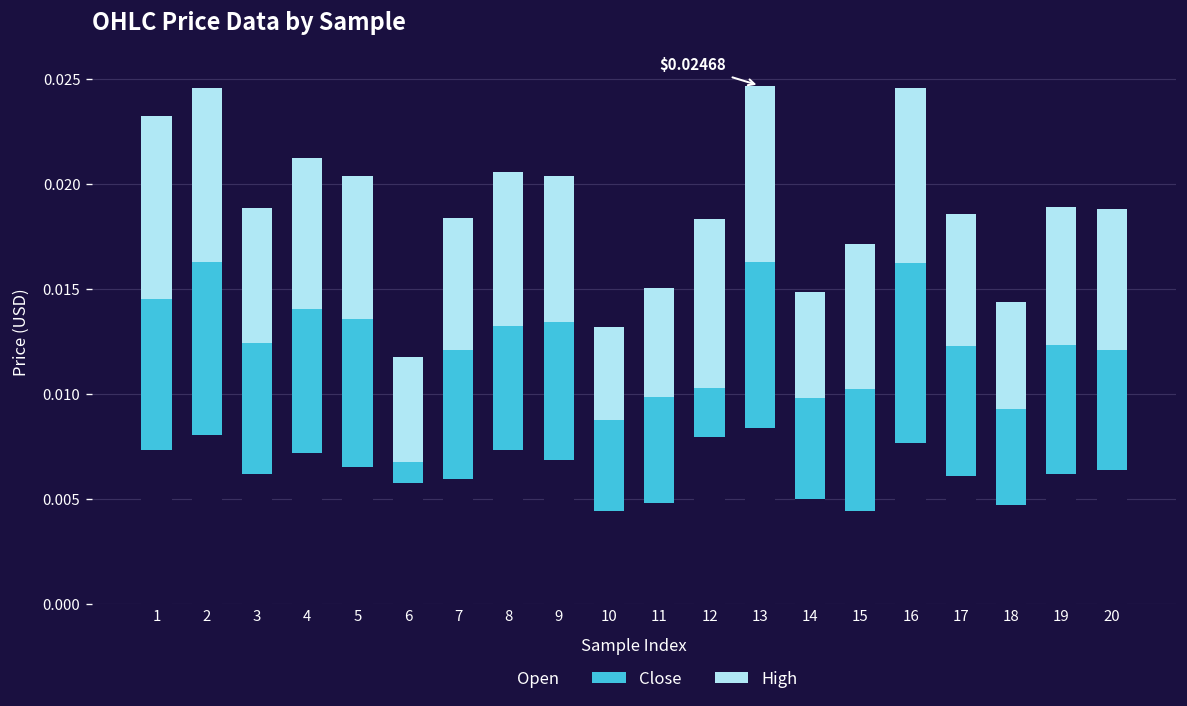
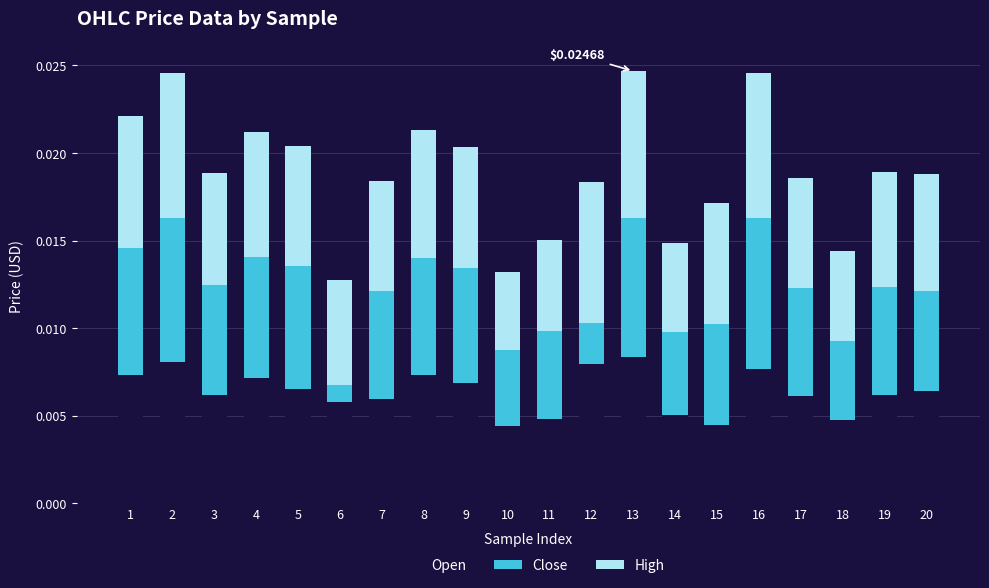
  {
    "Open": {
      "1": 0.0074,
      "2": 0.0080,
      "3": 0.0062,
      "4": 0.0072,
      "5": 0.0065,
      "6": 0.0058,
      "7": 0.0060,
      "8": 0.0073,
      "9": 0.0069,
      "10": 0.0044,
      "11": 0.0048,
      "12": 0.0079,
      "13": 0.0084,
      "14": 0.0050,
      "15": 0.0045,
      "16": 0.0077,
      "17": 0.0061,
      "18": 0.0047,
      "19": 0.0062,
      "20": 0.0064
    },
    "Close": {
      "1": 0.0072,
      "2": 0.0082,
      "3": 0.0062,
      "4": 0.0069,
      "5": 0.0070,
      "6": 0.0010,
      "7": 0.0061,
-     "8": 0.0059,
+     "8": 0.0067,
      "9": 0.0066,
      "10": 0.0044,
      "11": 0.0050,
      "12": 0.0024,
      "13": 0.0079,
      "14": 0.0048,
      "15": 0.0058,
      "16": 0.0086,
      "17": 0.0062,
      "18": 0.0046,
      "19": 0.0062,
      "20": 0.0057
    },
    "High": {
-     "1": 0.0087,
+     "1": 0.0076,
      "2": 0.0083,
      "3": 0.0064,
      "4": 0.0072,
      "5": 0.0068,
-     "6": 0.005,
+     "6": 0.006,
      "7": 0.0063,
      "8": 0.0073,
      "9": 0.0070,
      "10": 0.0044,
      "11": 0.0052,
      "12": 0.0080,
      "14": 0.0051,
      "15": 0.0069,
      "16": 0.0083,
      "17": 0.0063,
      "18": 0.0051,
      "19": 0.0066,
      "20": 0.0067
    }
  }
